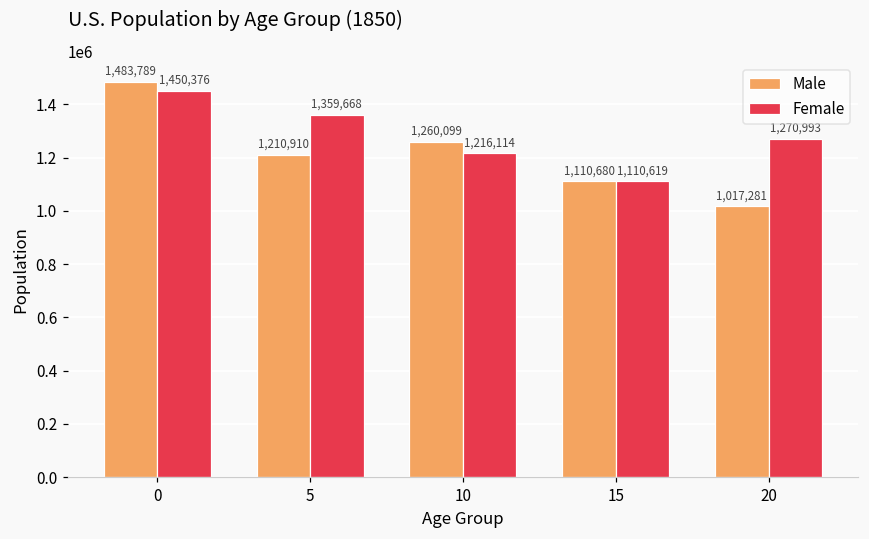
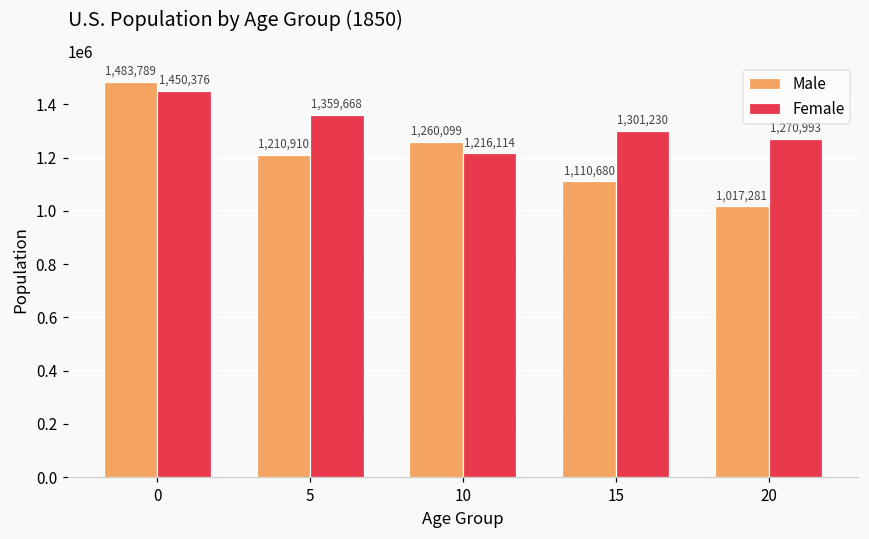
  {
    "Male": {
      "0": "1,483,789",
      "5": "1,210,910",
      "10": "1,260,099",
      "15": "1,110,680",
      "20": "1,017,281"
    },
    "Female": {
      "0": "1,450,376",
      "5": "1,359,668",
      "10": "1,216,114",
-     "15": "1,110,619",
+     "15": "1,301,230",
      "20": "1,270,993"
    }
  }
